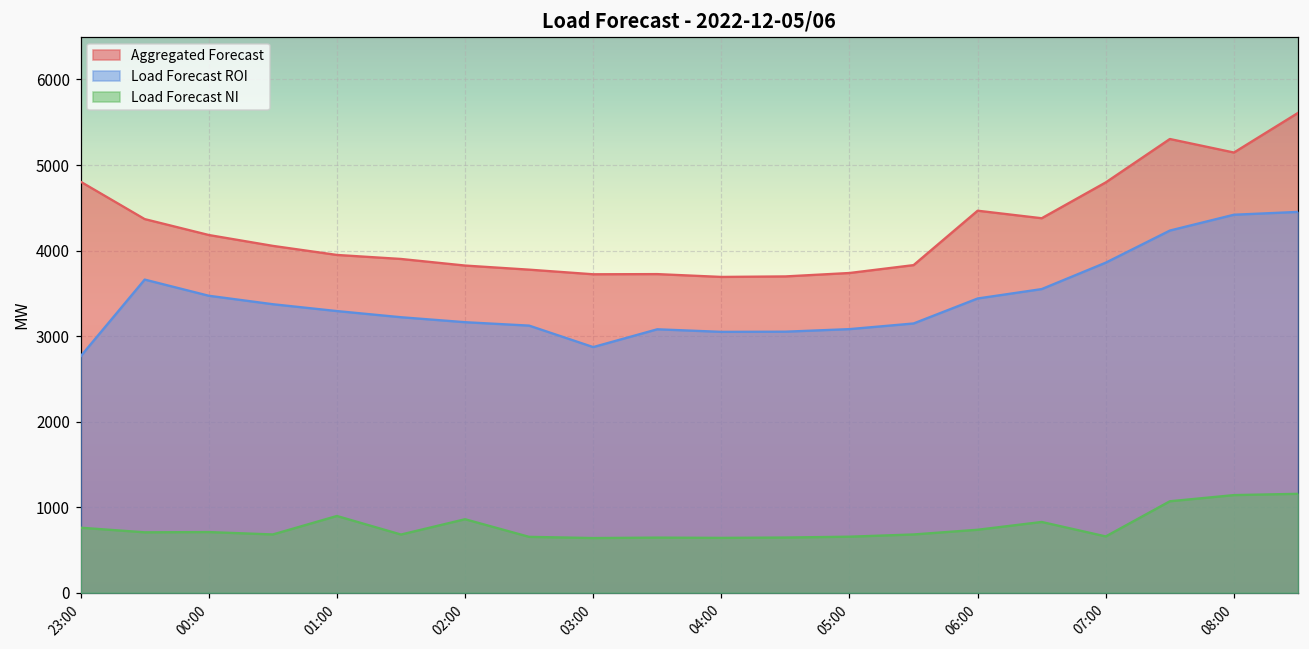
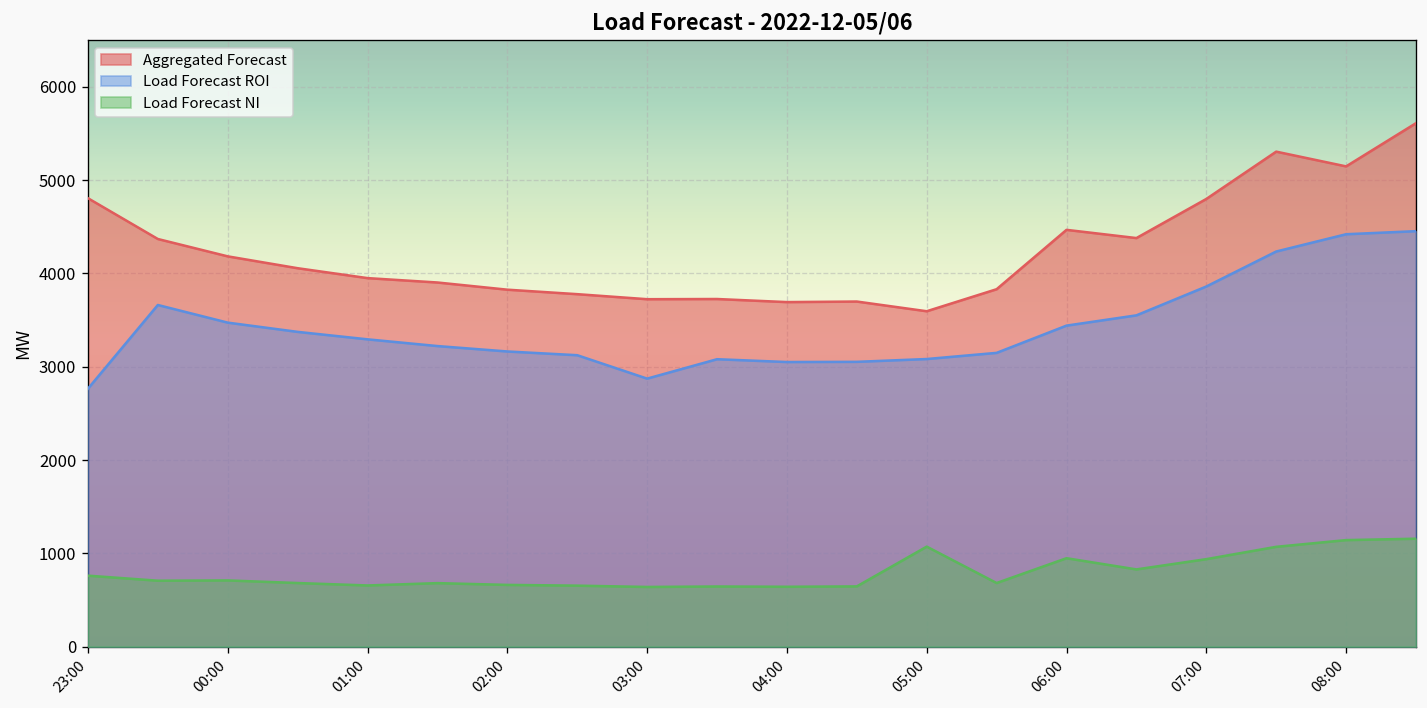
  {
    "Aggregated Forecast": {
      "23:00": 4800,
      "00:00": 4200,
      "01:00": 3900,
      "02:00": 3800,
      "03:00": 3700,
      "04:00": 3700,
-     "05:00": 3700,
+     "05:00": 3600,
      "06:00": 4500,
      "07:00": 4800,
      "08:00": 5100
    },
    "Load Forecast ROI": {
      "23:00": 2800,
      "00:00": 3500,
      "01:00": 3300,
      "02:00": 3200,
      "03:00": 2900,
      "04:00": 3100,
      "05:00": 3100,
      "06:00": 3400,
      "07:00": 3900,
      "08:00": 4400
    },
    "Load Forecast NI": {
      "23:00": 800,
      "00:00": 700,
-     "01:00": 900,
-     "02:00": 900,
+     "01:00": 700,
+     "02:00": 700,
      "03:00": 600,
      "04:00": 600,
-     "05:00": 700,
-     "06:00": 700,
-     "07:00": 700,
+     "05:00": 1100,
+     "06:00": 900,
+     "07:00": 900,
      "08:00": 1100
    }
  }
